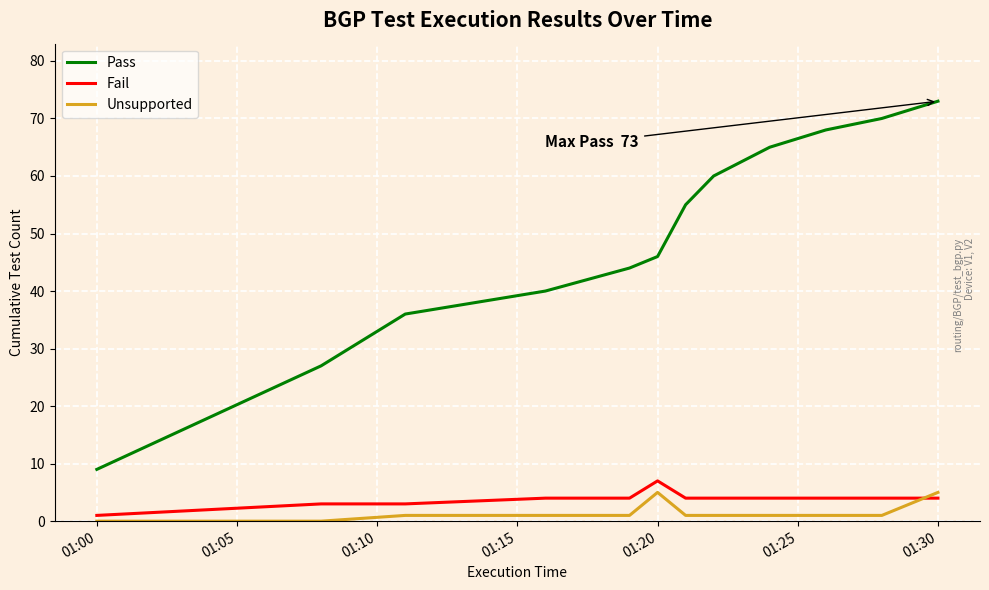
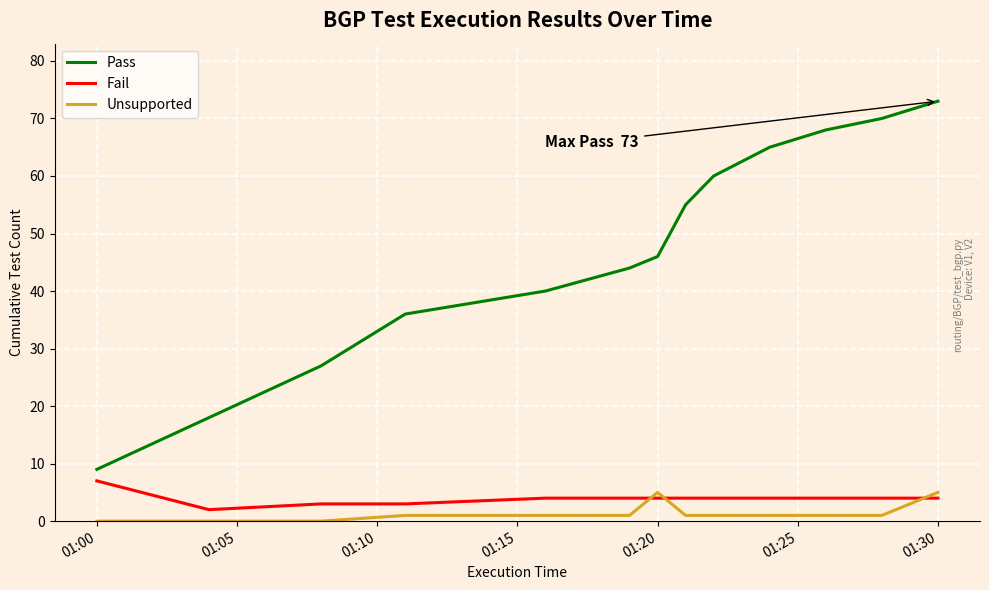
  {
    "Pass": {
      "01:00": 9,
      "01:20": 46,
      "01:30": 73
    },
    "Fail": {
-     "01:00": 1,
-     "01:20": 7,
+     "01:00": 7,
+     "01:20": 4,
      "01:30": 4
    },
    "Unsupported": {
      "01:00": 0,
      "01:20": 5,
      "01:30": 5
    }
  }
